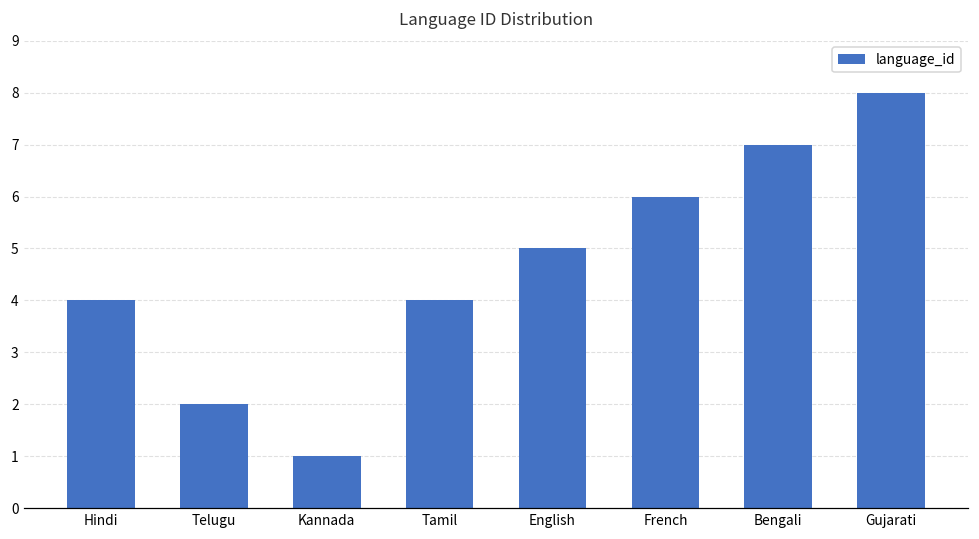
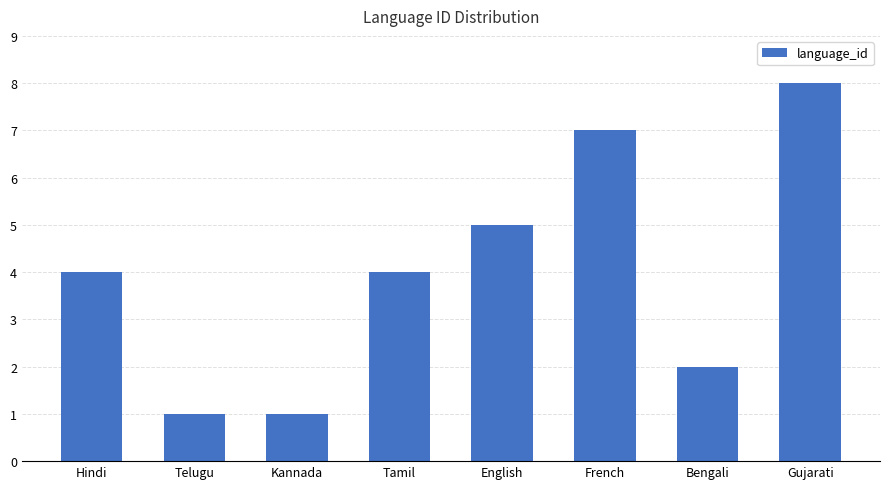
  {
    "Hindi": 4,
-   "Telugu": 2,
+   "Telugu": 1,
    "Kannada": 1,
    "Tamil": 4,
    "English": 5,
-   "French": 6,
-   "Bengali": 7,
+   "French": 7,
+   "Bengali": 2,
    "Gujarati": 8
  }
